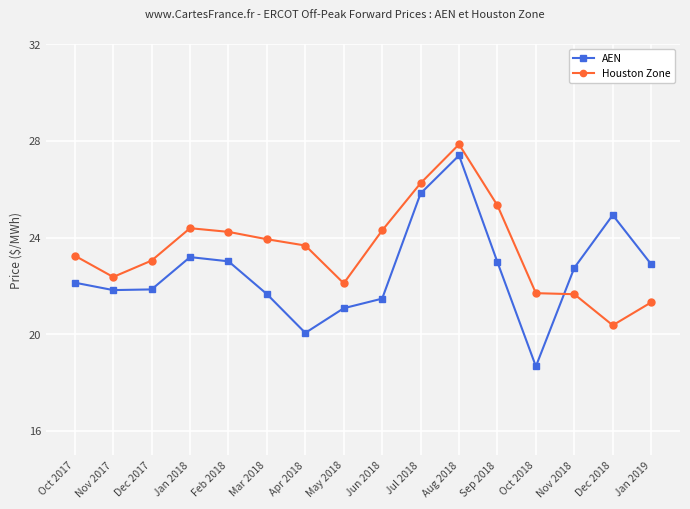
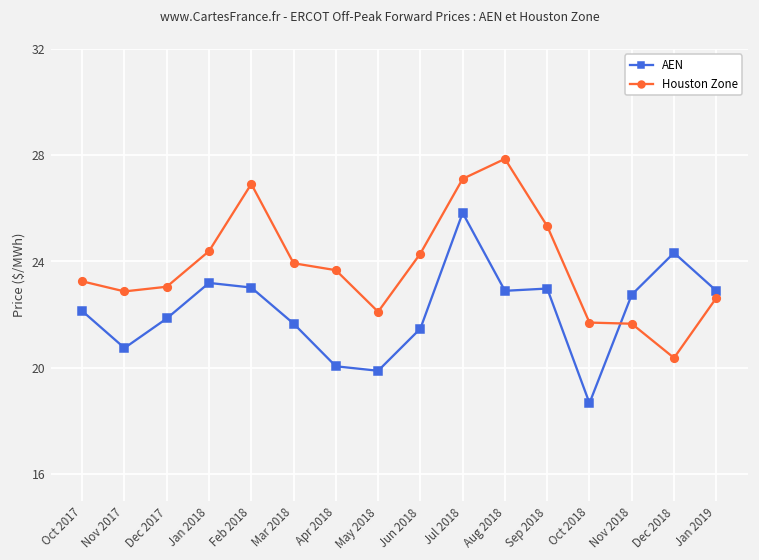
  {
    "AEN": {
      "Oct 2017": 22.1,
-     "Nov 2017": 21.8,
+     "Nov 2017": 20.7,
      "Dec 2017": 21.9,
      "Jan 2018": 23.2,
      "Feb 2018": 23.0,
      "Mar 2018": 21.7,
      "Apr 2018": 20.1,
-     "May 2018": 21.1,
+     "May 2018": 19.9,
      "Jun 2018": 21.5,
      "Jul 2018": 25.8,
-     "Aug 2018": 27.4,
+     "Aug 2018": 22.9,
      "Sep 2018": 23.0,
      "Oct 2018": 18.7,
      "Nov 2018": 22.7,
-     "Dec 2018": 24.9,
+     "Dec 2018": 24.3,
      "Jan 2019": 22.9
    },
    "Houston Zone": {
      "Oct 2017": 23.3,
-     "Nov 2017": 22.4,
+     "Nov 2017": 22.9,
      "Dec 2017": 23.0,
      "Jan 2018": 24.4,
-     "Feb 2018": 24.2,
+     "Feb 2018": 26.9,
      "Mar 2018": 23.9,
      "Apr 2018": 23.7,
      "May 2018": 22.1,
      "Jun 2018": 24.3,
-     "Jul 2018": 26.2,
+     "Jul 2018": 27.1,
      "Aug 2018": 27.9,
      "Sep 2018": 25.3,
      "Oct 2018": 21.7,
      "Nov 2018": 21.7,
      "Dec 2018": 20.4,
-     "Jan 2019": 21.3
+     "Jan 2019": 22.6
    }
  }
